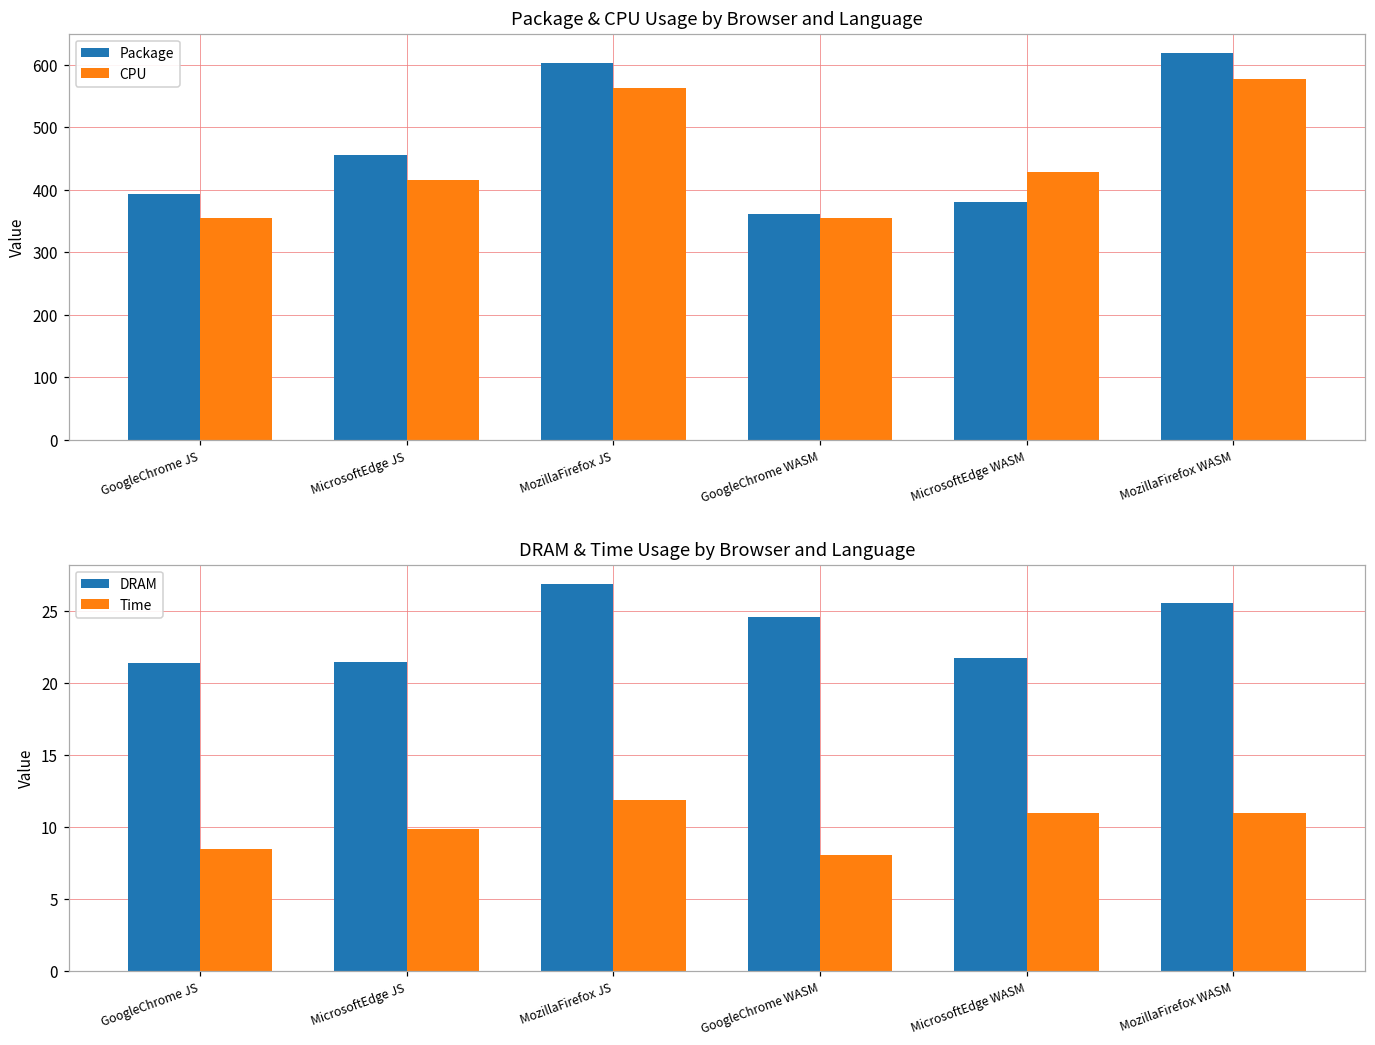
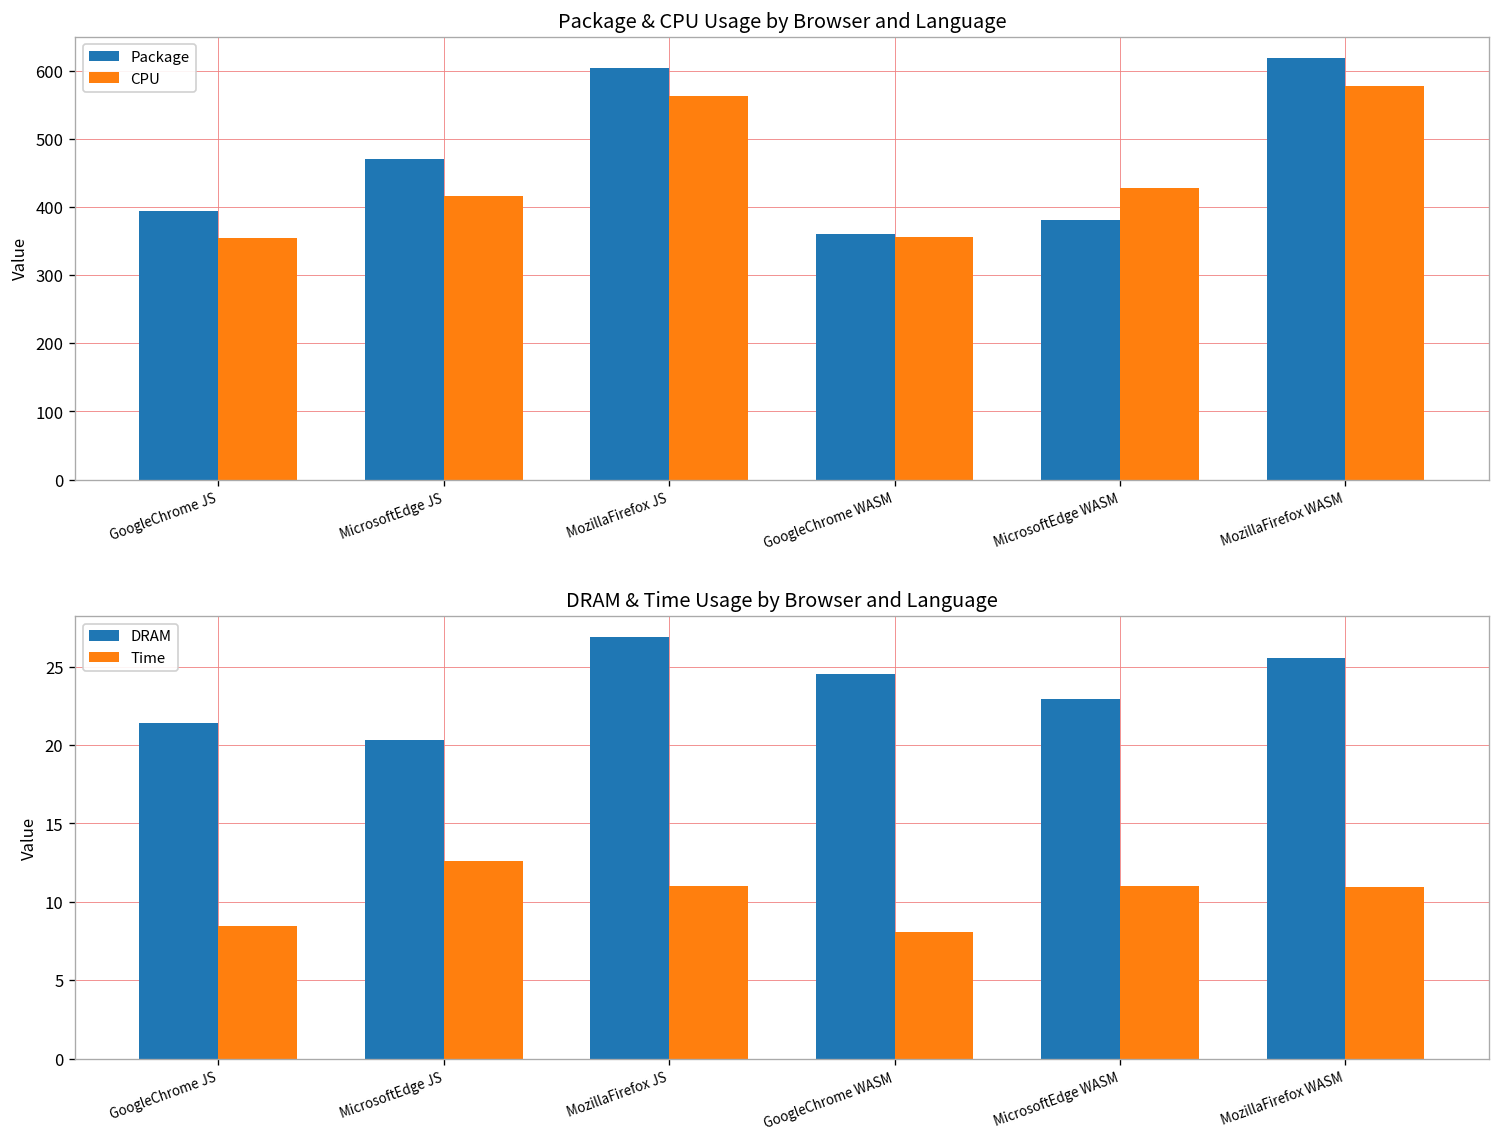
  {
    "Package & CPU Usage by Browser and Language": {
      "Package": {
        "GoogleChrome JS": 390,
-       "MicrosoftEdge JS": 460,
+       "MicrosoftEdge JS": 470,
        "MozillaFirefox JS": 600,
        "GoogleChrome WASM": 360,
        "MicrosoftEdge WASM": 380,
        "MozillaFirefox WASM": 620
      },
      "CPU": {
        "GoogleChrome JS": 350,
        "MicrosoftEdge JS": 420,
        "MozillaFirefox JS": 560,
        "GoogleChrome WASM": 360,
        "MicrosoftEdge WASM": 430,
        "MozillaFirefox WASM": 580
      }
    },
    "DRAM & Time Usage by Browser and Language": {
      "DRAM": {
        "GoogleChrome JS": 21.4,
-       "MicrosoftEdge JS": 21.4,
+       "MicrosoftEdge JS": 20.3,
        "MozillaFirefox JS": 26.9,
        "GoogleChrome WASM": 24.6,
-       "MicrosoftEdge WASM": 21.8,
+       "MicrosoftEdge WASM": 22.9,
        "MozillaFirefox WASM": 25.6
      },
      "Time": {
        "GoogleChrome JS": 8.4,
-       "MicrosoftEdge JS": 9.8,
-       "MozillaFirefox JS": 11.9,
+       "MicrosoftEdge JS": 12.6,
+       "MozillaFirefox JS": 11.0,
        "GoogleChrome WASM": 8.1,
        "MicrosoftEdge WASM": 11.0,
        "MozillaFirefox WASM": 10.9
      }
    }
  }
